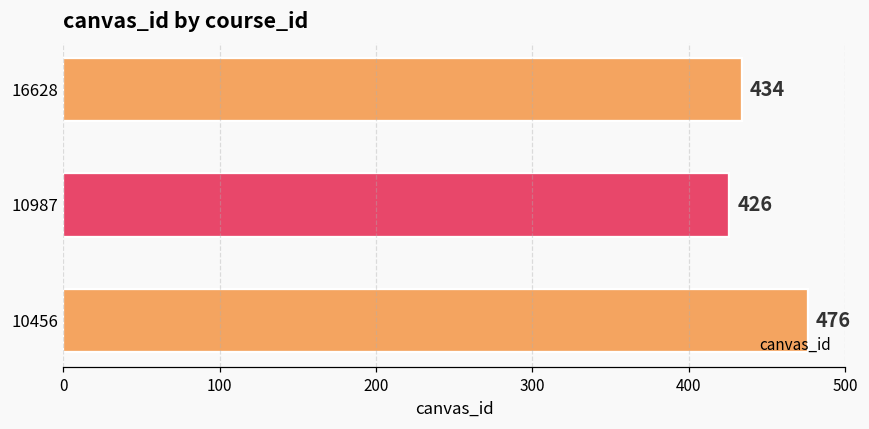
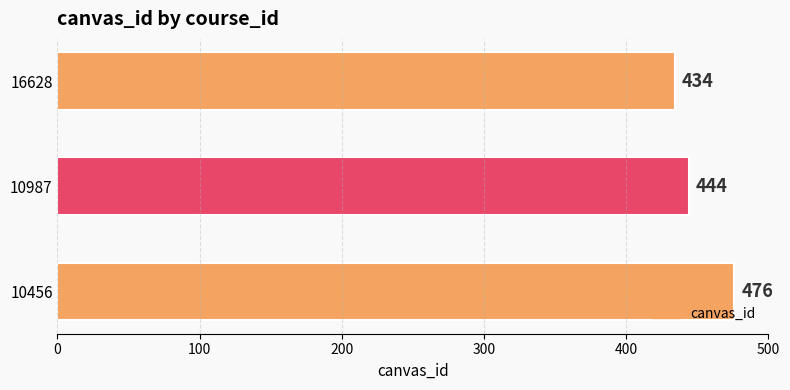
  {
    "16628": 434,
-   "10987": 426,
+   "10987": 444,
    "10456": 476
  }
